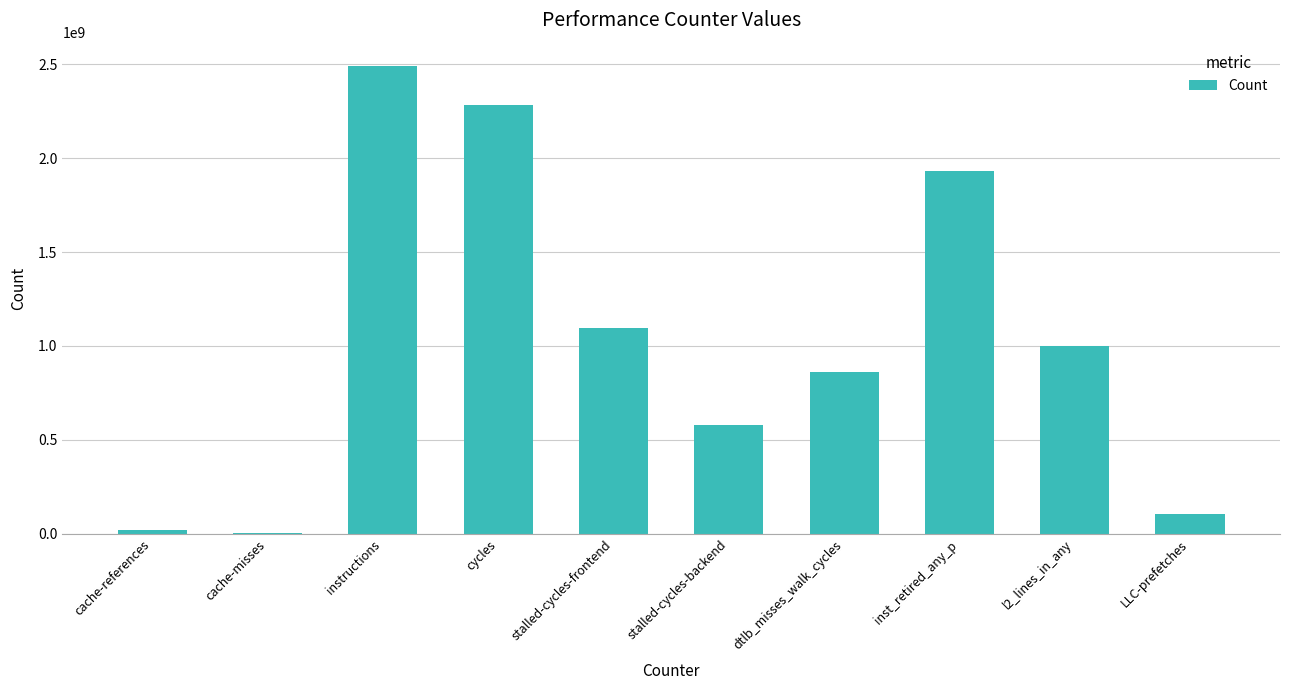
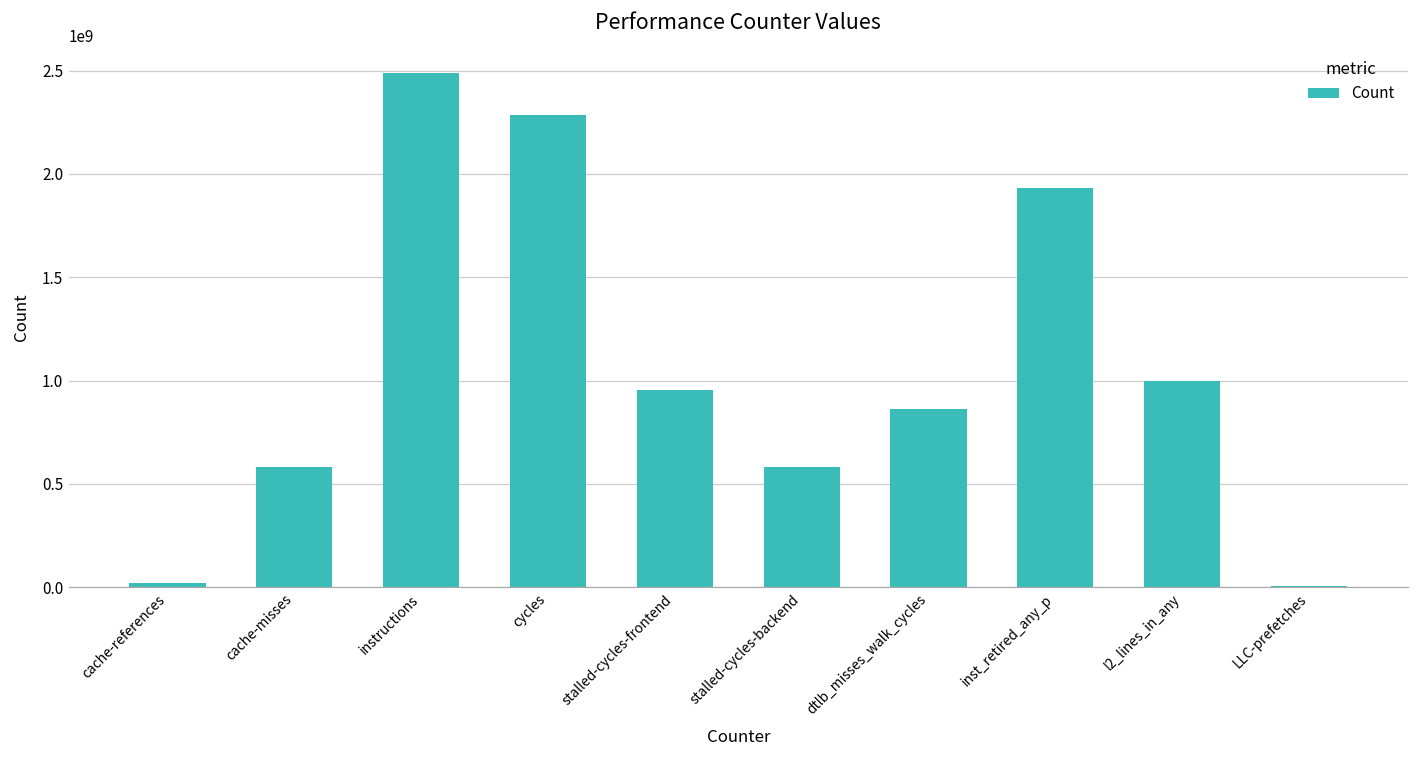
  {
    "cache-references": 20000000,
-   "cache-misses": 0,
+   "cache-misses": 580000000,
    "instructions": 2490000000,
    "cycles": 2280000000,
-   "stalled-cycles-frontend": 1090000000,
+   "stalled-cycles-frontend": 950000000,
    "stalled-cycles-backend": 580000000,
    "dtlb_misses_walk_cycles": 860000000,
    "inst_retired_any_p": 1930000000,
    "l2_lines_in_any": 1000000000,
-   "LLC-prefetches": 110000000
+   "LLC-prefetches": 10000000
  }
